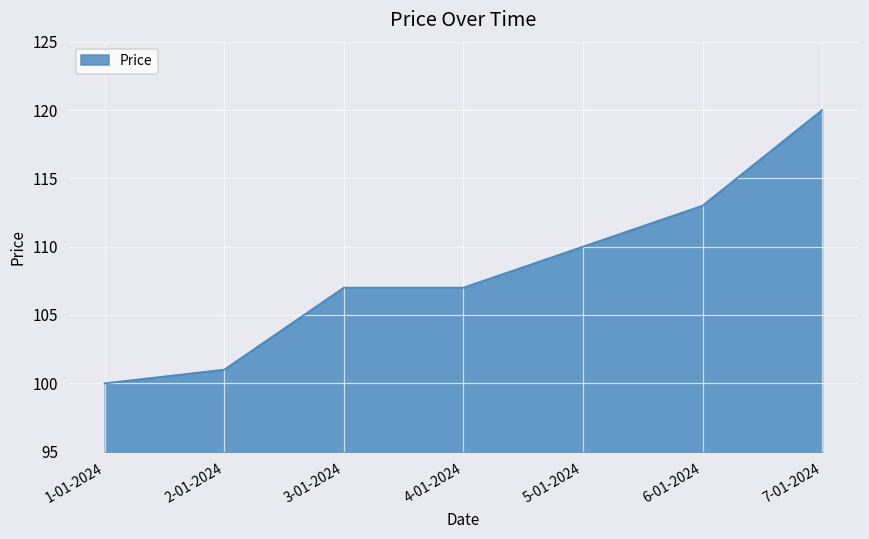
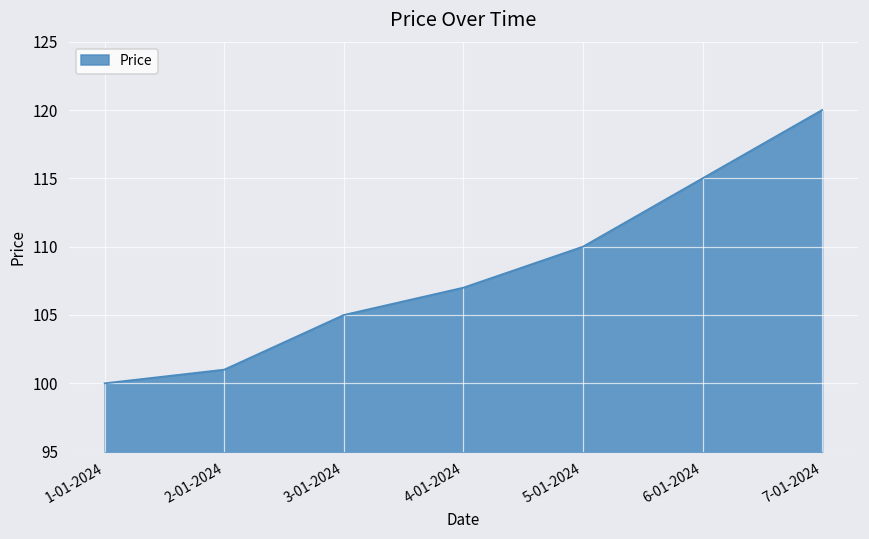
  {
    "1-01-2024": 100,
    "2-01-2024": 101,
-   "3-01-2024": 107,
+   "3-01-2024": 105,
    "4-01-2024": 107,
    "5-01-2024": 110,
-   "6-01-2024": 113,
+   "6-01-2024": 115,
    "7-01-2024": 120
  }
